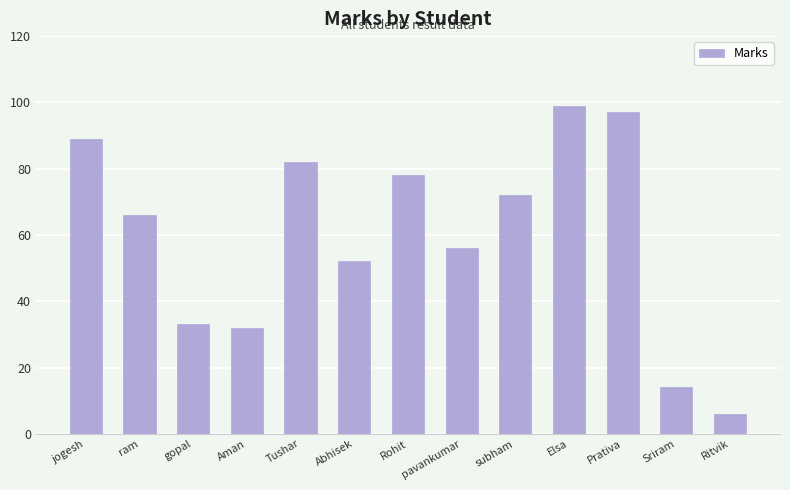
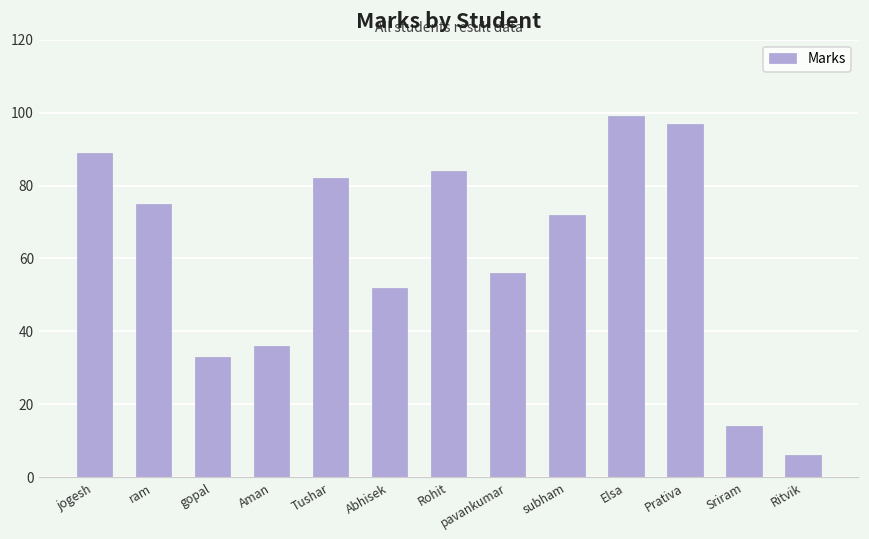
  {
    "jogesh": 89,
-   "ram": 66,
+   "ram": 75,
    "gopal": 33,
-   "Aman": 32,
+   "Aman": 36,
    "Tushar": 82,
    "Abhisek": 52,
-   "Rohit": 78,
+   "Rohit": 84,
    "pavankumar": 56,
    "subham": 72,
    "Elsa": 99,
    "Prativa": 97,
    "Sriram": 14,
    "Ritvik": 6
  }
